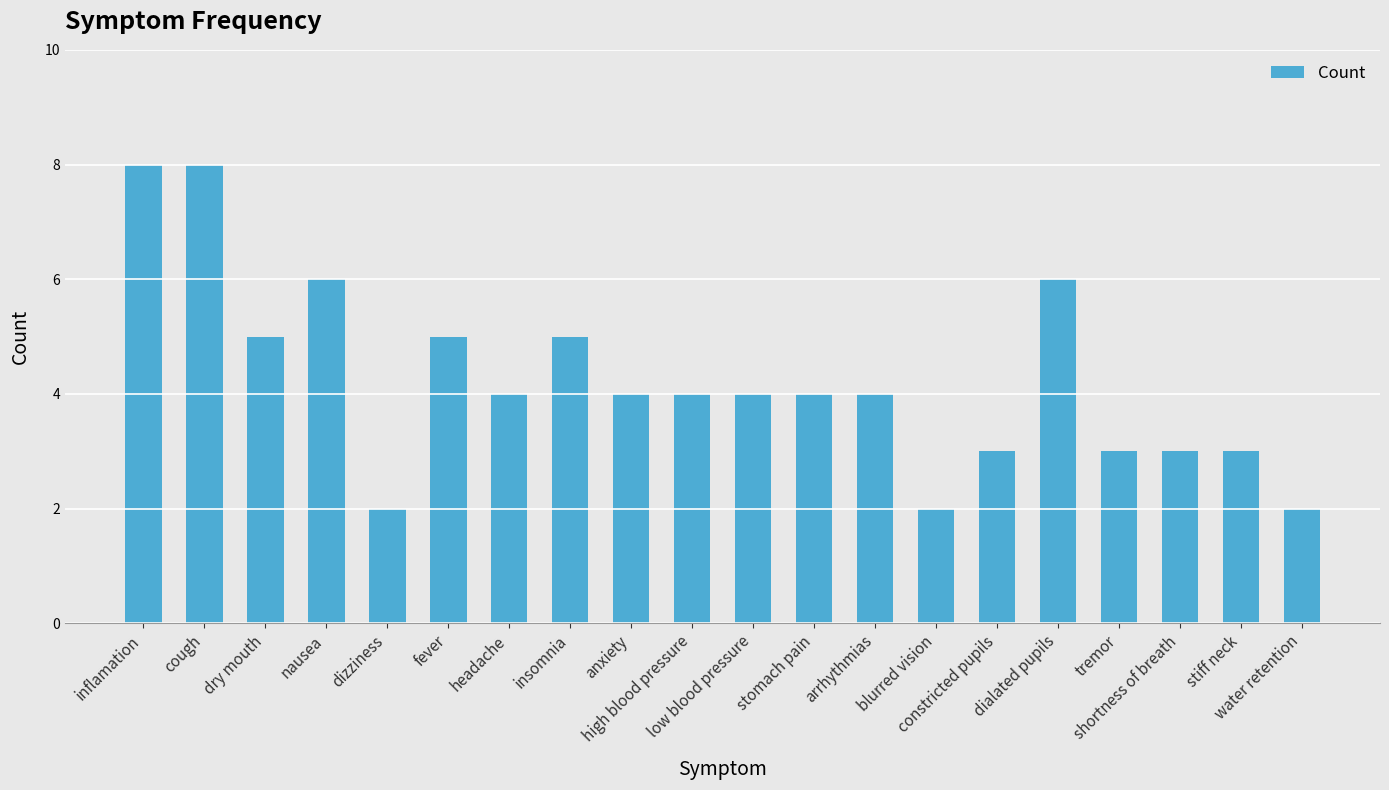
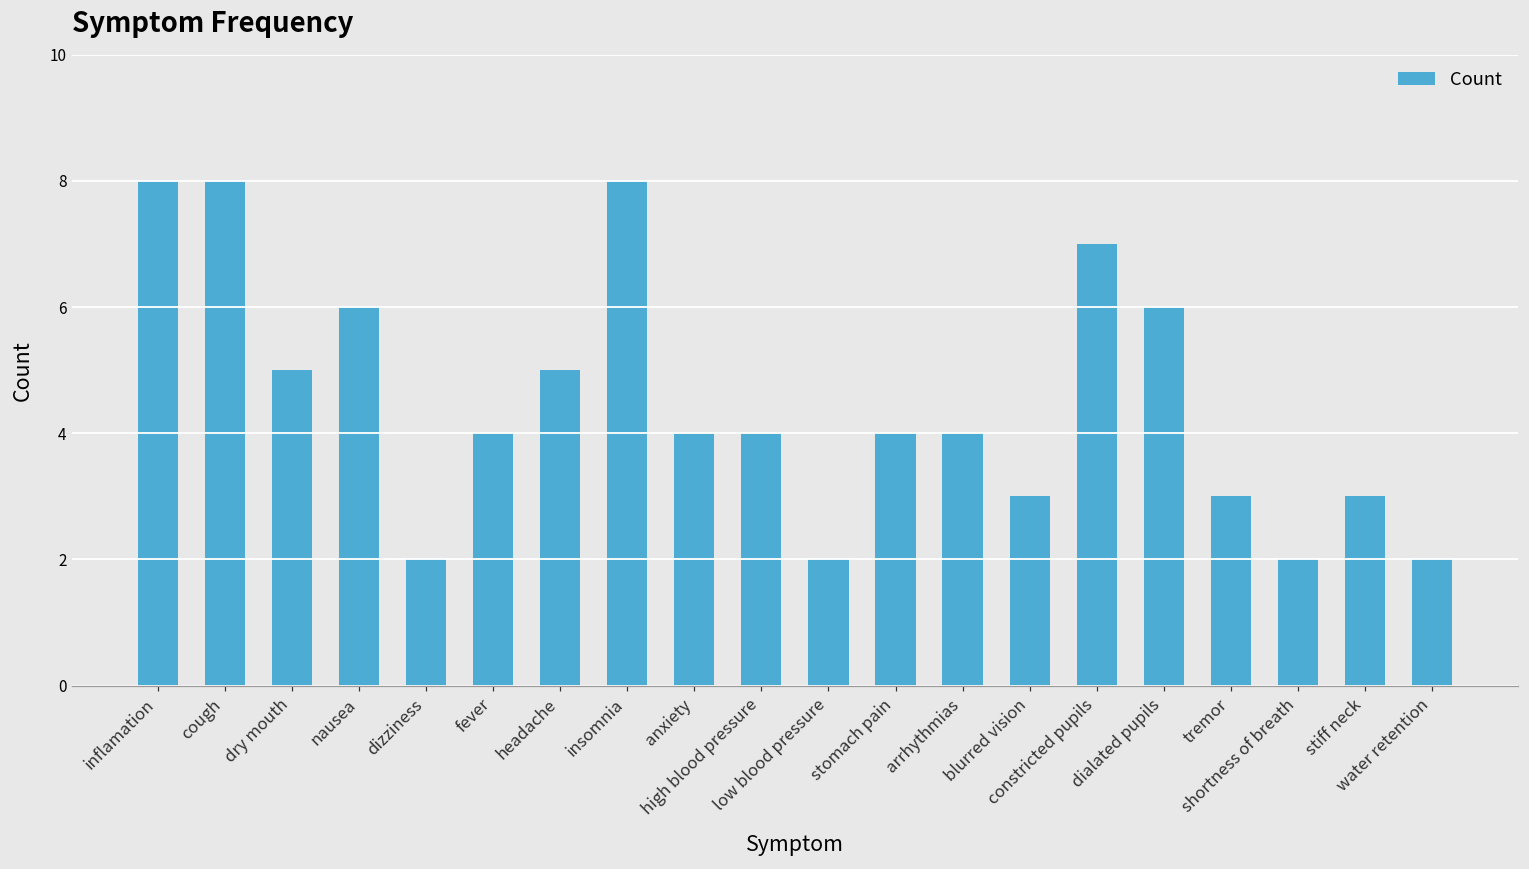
  {
    "inflamation": 8,
    "cough": 8,
    "dry mouth": 5,
    "nausea": 6,
    "dizziness": 2,
-   "fever": 5,
-   "headache": 4,
-   "insomnia": 5,
+   "fever": 4,
+   "headache": 5,
+   "insomnia": 8,
    "anxiety": 4,
    "high blood pressure": 4,
-   "low blood pressure": 4,
+   "low blood pressure": 2,
    "stomach pain": 4,
    "arrhythmias": 4,
-   "blurred vision": 2,
-   "constricted pupils": 3,
+   "blurred vision": 3,
+   "constricted pupils": 7,
    "dialated pupils": 6,
    "tremor": 3,
-   "shortness of breath": 3,
+   "shortness of breath": 2,
    "stiff neck": 3,
    "water retention": 2
  }
